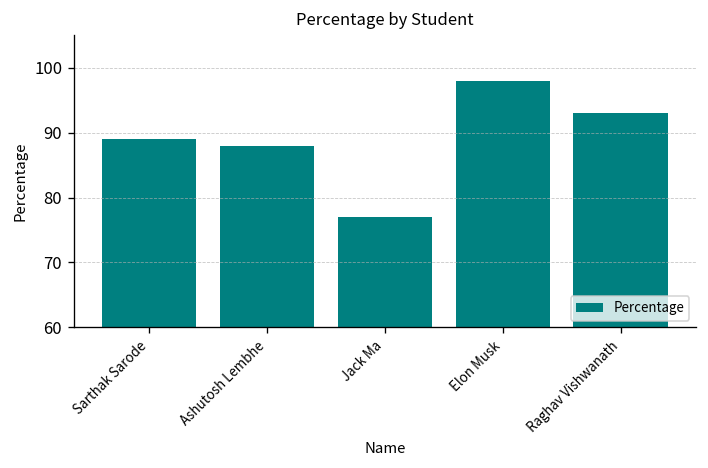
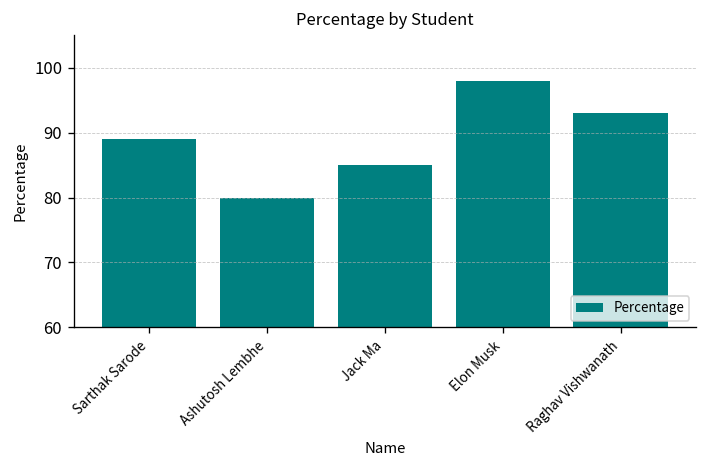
  {
    "Sarthak Sarode": 89,
-   "Ashutosh Lembhe": 88,
-   "Jack Ma": 77,
+   "Ashutosh Lembhe": 80,
+   "Jack Ma": 85,
    "Elon Musk": 98,
    "Raghav Vishwanath": 93
  }
